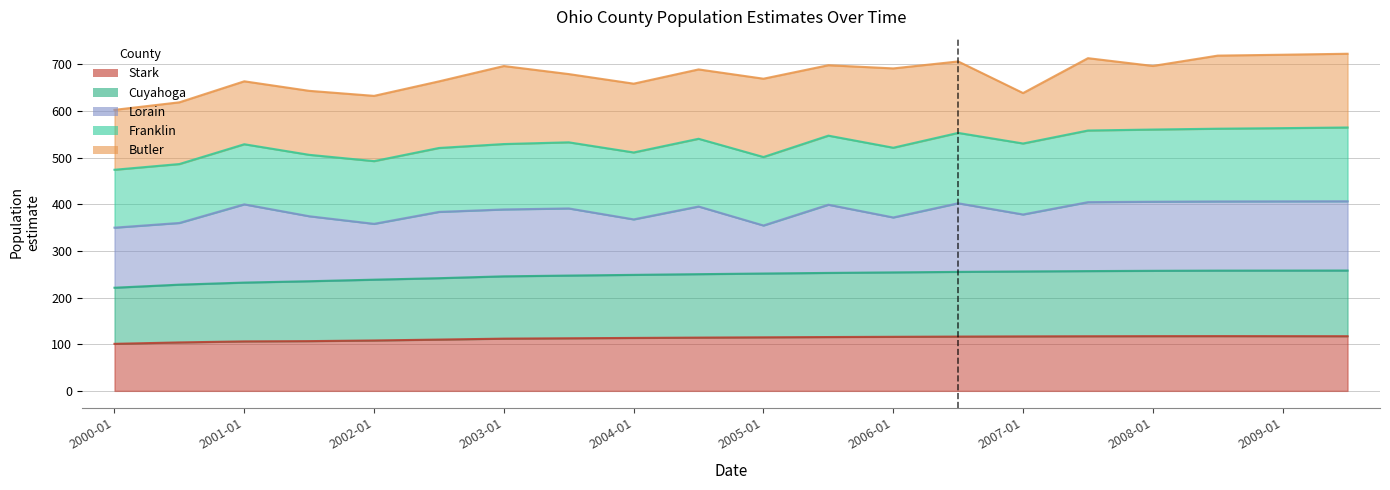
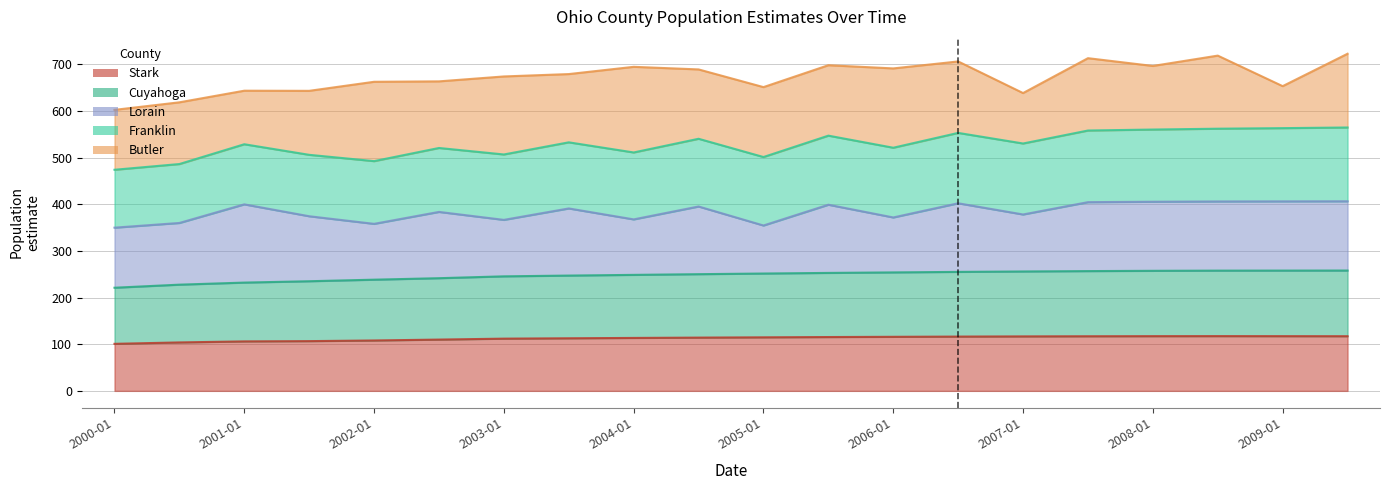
  {
    "Stark": {
      "2000-01": 100,
      "2001-01": 110,
      "2002-01": 110,
      "2003-01": 110,
      "2004-01": 110,
      "2005-01": 110,
      "2006-01": 120,
      "2007-01": 120,
      "2008-01": 120,
      "2009-01": 120
    },
    "Lorain": {
      "2000-01": 130,
      "2001-01": 170,
      "2002-01": 120,
-     "2003-01": 140,
+     "2003-01": 120,
      "2004-01": 120,
      "2005-01": 100,
      "2006-01": 120,
      "2007-01": 120,
      "2008-01": 150,
      "2009-01": 150
    },
    "Butler": {
      "2000-01": 130,
-     "2001-01": 130,
-     "2002-01": 140,
+     "2001-01": 110,
+     "2002-01": 170,
      "2003-01": 170,
-     "2004-01": 150,
-     "2005-01": 170,
+     "2004-01": 180,
+     "2005-01": 150,
      "2006-01": 170,
      "2007-01": 110,
      "2008-01": 140,
-     "2009-01": 160
+     "2009-01": 90
    }
  }
